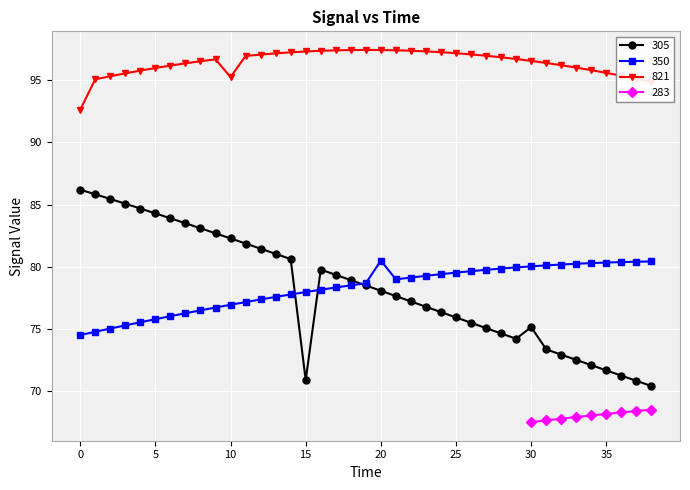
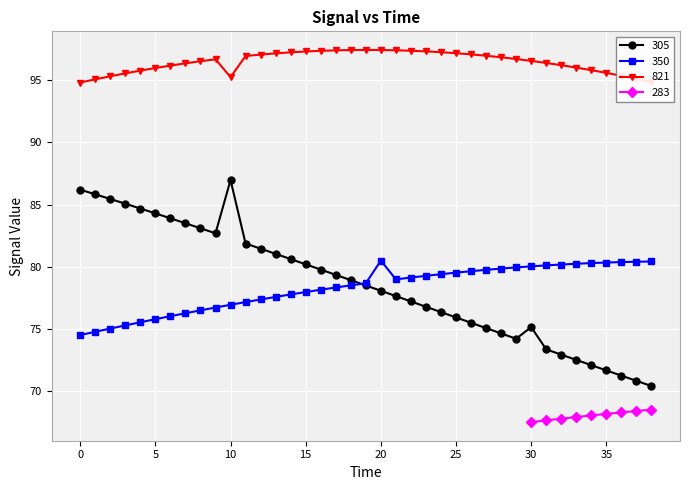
  {
    "305": {
      "0": 86.2,
      "5": 84.3,
-     "10": 82.3,
-     "15": 70.9,
+     "10": 87.0,
+     "15": 80.2,
      "20": 78.1,
      "25": 75.9,
      "30": 75.2,
      "35": 71.7
    },
    "350": {
      "0": 74.5,
      "5": 75.8,
      "10": 77.0,
      "15": 78.0,
      "20": 80.5,
      "25": 79.5,
      "30": 80.0,
      "35": 80.4
    },
    "821": {
-     "0": 92.6,
+     "0": 94.8,
      "5": 96.0,
      "10": 95.3,
      "15": 97.3,
      "20": 97.4,
      "25": 97.2,
      "30": 96.6,
      "35": 95.6
    },
    "283": {
      "30": 67.5,
      "35": 68.2
    }
  }
